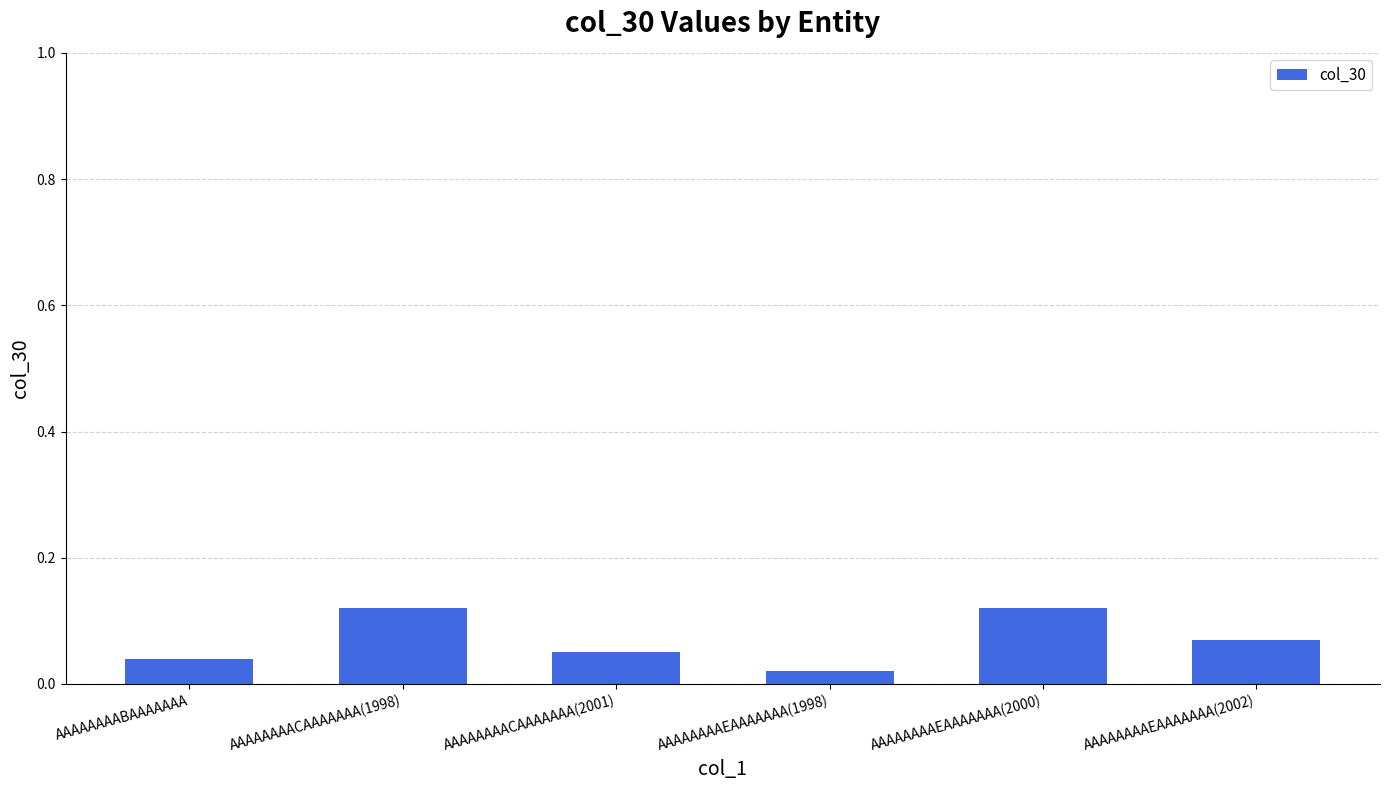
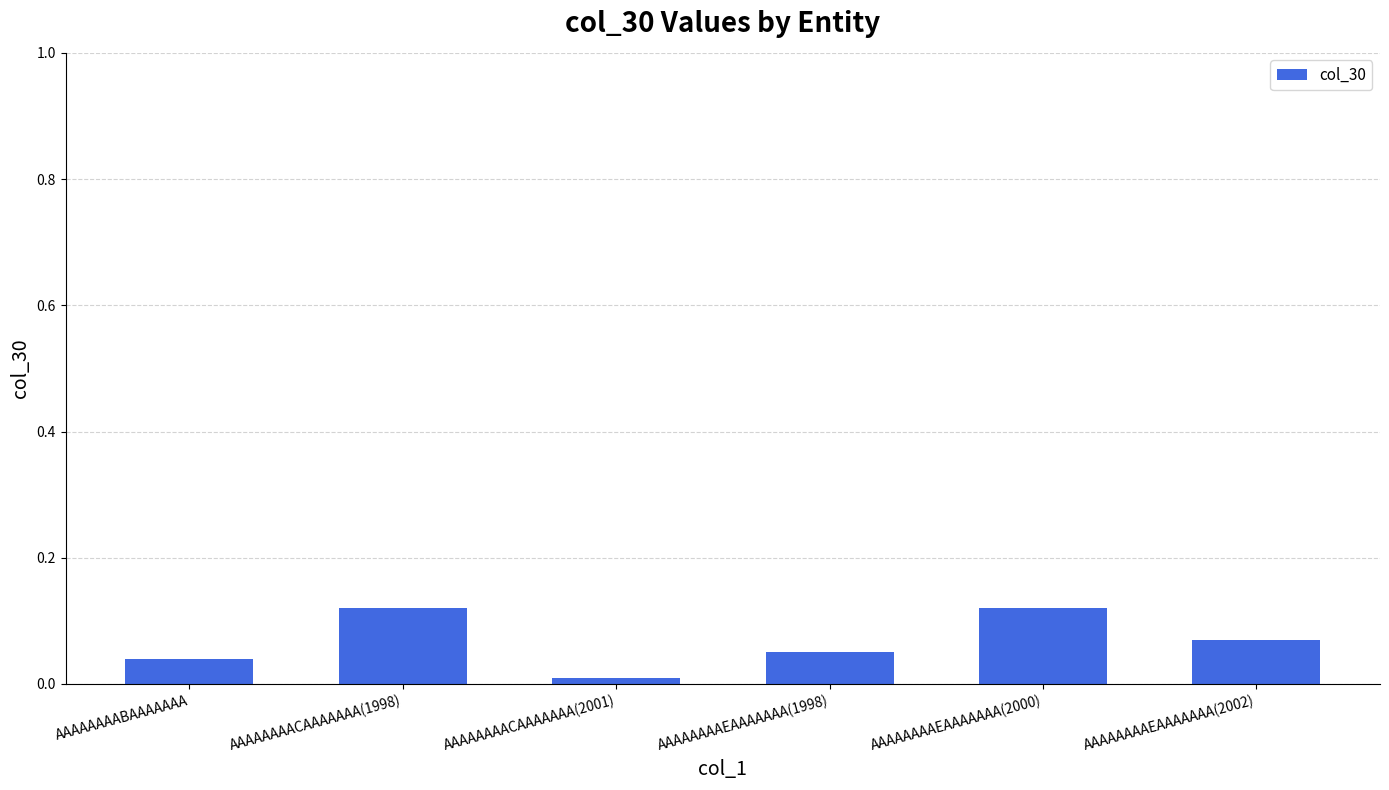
  {
    "AAAAAAAABAAAAAAA": 0.04,
    "AAAAAAAACAAAAAAA(1998)": 0.12,
-   "AAAAAAAACAAAAAAA(2001)": 0.05,
-   "AAAAAAAAEAAAAAAA(1998)": 0.02,
+   "AAAAAAAACAAAAAAA(2001)": 0.01,
+   "AAAAAAAAEAAAAAAA(1998)": 0.05,
    "AAAAAAAAEAAAAAAA(2000)": 0.12,
    "AAAAAAAAEAAAAAAA(2002)": 0.07
  }
